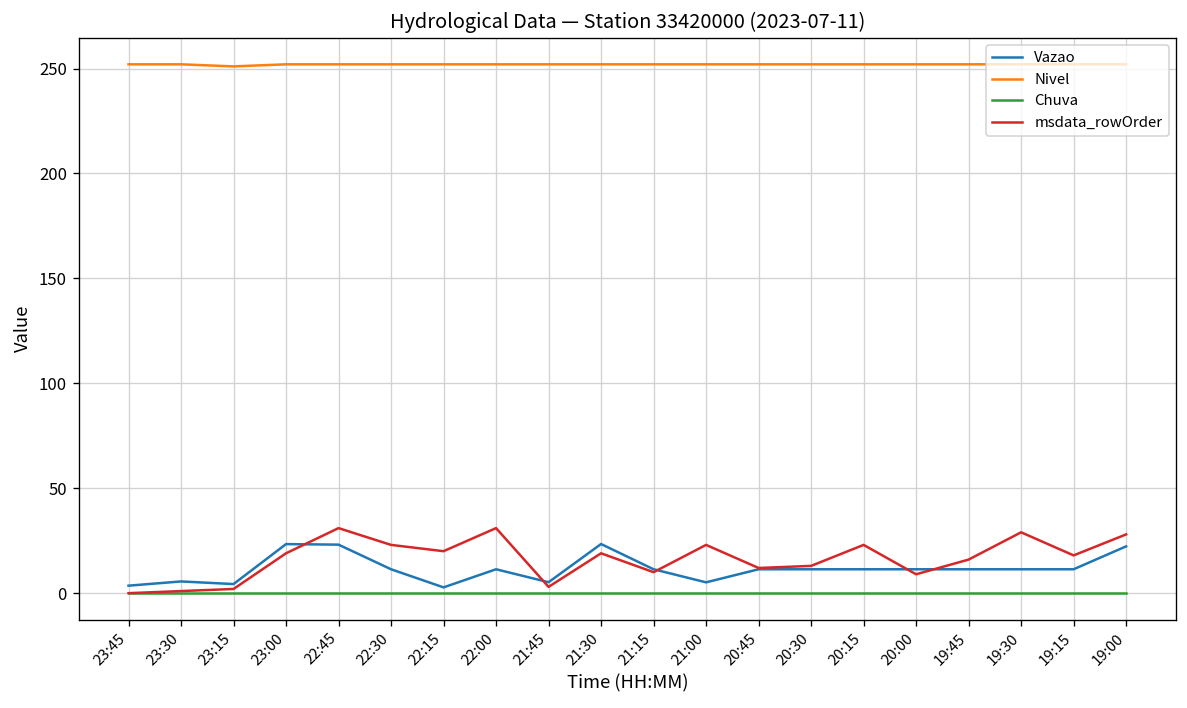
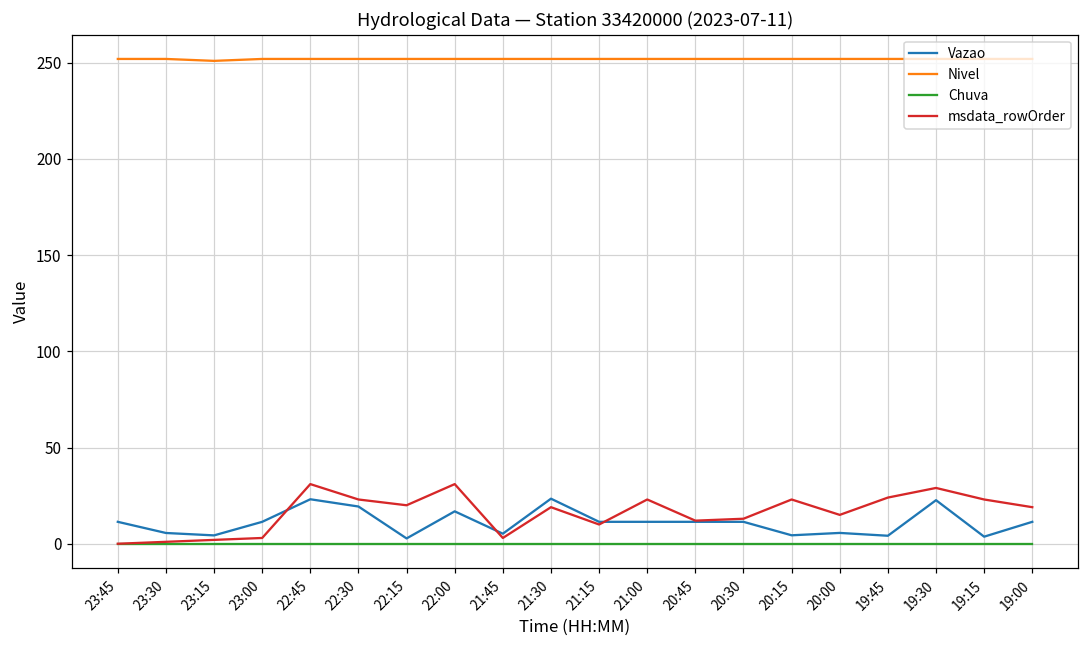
  {
    "Vazao": {
-     "23:45": 4,
+     "23:45": 11,
      "23:30": 6,
      "23:15": 4,
-     "23:00": 23,
+     "23:00": 11,
      "22:45": 23,
-     "22:30": 11,
+     "22:30": 19,
      "22:15": 3,
-     "22:00": 11,
+     "22:00": 17,
      "21:45": 5,
      "21:30": 23,
-     "21:00": 5,
+     "21:00": 11,
      "20:30": 11,
-     "20:15": 11,
-     "20:00": 11,
-     "19:45": 11,
-     "19:30": 11,
-     "19:15": 11,
-     "19:00": 22
+     "20:15": 4,
+     "20:00": 6,
+     "19:45": 4,
+     "19:30": 23,
+     "19:15": 4,
+     "19:00": 11
    },
    "Nivel": {
      "23:45": 252,
      "23:30": 252,
      "23:15": 251,
      "23:00": 252,
      "22:45": 252,
      "22:30": 252,
      "22:15": 252,
      "22:00": 252,
      "21:45": 252,
      "21:30": 252,
      "21:15": 252,
      "21:00": 252,
      "20:45": 252,
      "20:30": 252,
      "20:15": 252,
      "20:00": 252,
      "19:45": 252
    },
    "Chuva": {
      "23:15": 0,
      "23:00": 0,
      "22:45": 0,
      "22:30": 0,
      "22:15": 0,
      "22:00": 0,
      "21:45": 0,
      "21:30": 0,
      "21:15": 0,
      "21:00": 0,
      "20:45": 0,
      "20:30": 0,
      "20:15": 0,
      "20:00": 0,
      "19:45": 0,
      "19:30": 0,
      "19:15": 0,
      "19:00": 0
    },
    "msdata_rowOrder": {
      "23:15": 2,
-     "23:00": 19,
+     "23:00": 3,
      "22:45": 31,
      "22:30": 23,
      "22:15": 20,
      "22:00": 31,
      "21:45": 3,
      "21:30": 19,
      "21:00": 23,
      "20:30": 13,
      "20:15": 23,
-     "20:00": 9,
-     "19:45": 16,
+     "20:00": 15,
+     "19:45": 24,
      "19:30": 29,
-     "19:15": 18,
-     "19:00": 28
+     "19:15": 23,
+     "19:00": 19
    }
  }
